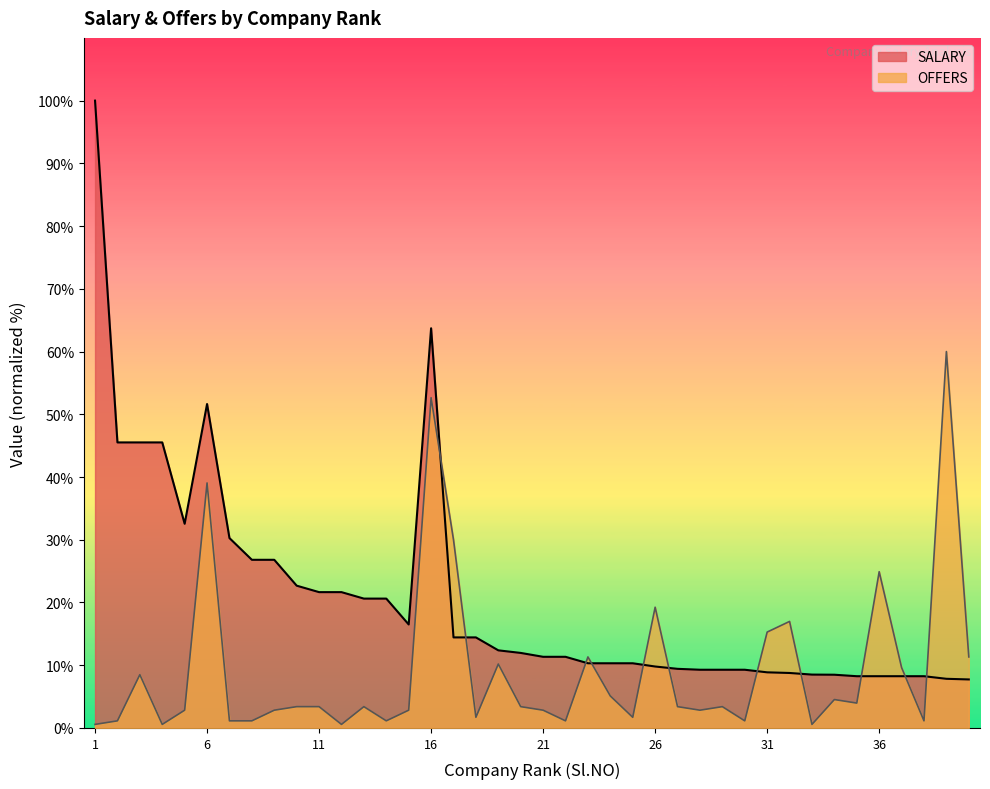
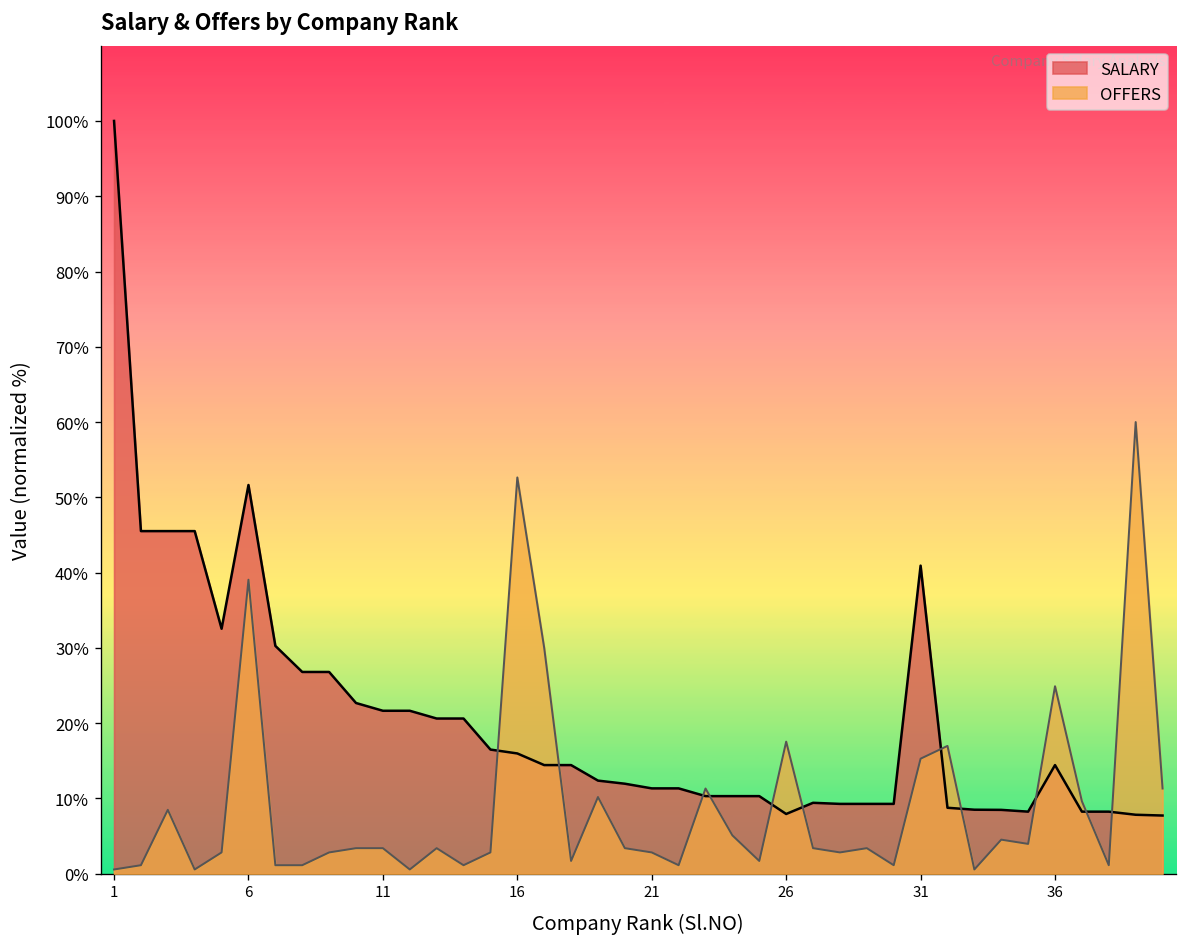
  {
    "SALARY": {
      "1": "100%",
      "6": "52%",
      "11": "22%",
-     "16": "64%",
+     "16": "16%",
      "21": "11%",
-     "26": "10%",
-     "31": "9%",
-     "36": "8%"
+     "26": "8%",
+     "31": "41%",
+     "36": "14%"
    },
    "OFFERS": {
      "1": "1%",
      "6": "39%",
      "11": "3%",
      "16": "53%",
      "21": "3%",
-     "26": "19%",
+     "26": "18%",
      "31": "15%",
      "36": "25%"
    }
  }
